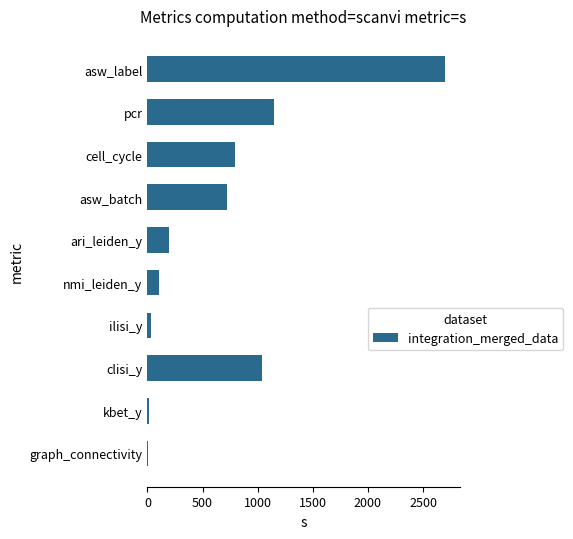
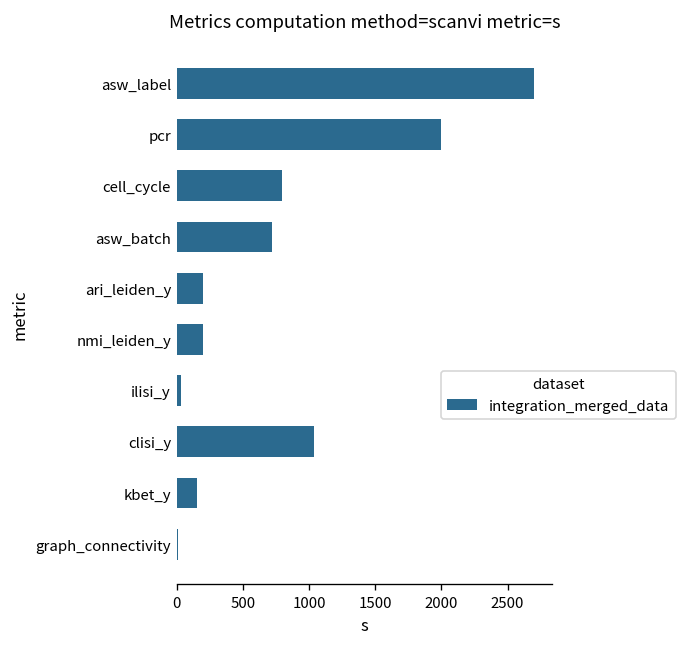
  {
    "asw_label": 2700,
-   "pcr": 1150,
+   "pcr": 2000,
    "cell_cycle": 800,
    "asw_batch": 720,
    "ari_leiden_y": 200,
-   "nmi_leiden_y": 110,
+   "nmi_leiden_y": 200,
    "ilisi_y": 30,
    "clisi_y": 1040,
-   "kbet_y": 10
+   "kbet_y": 150
  }
